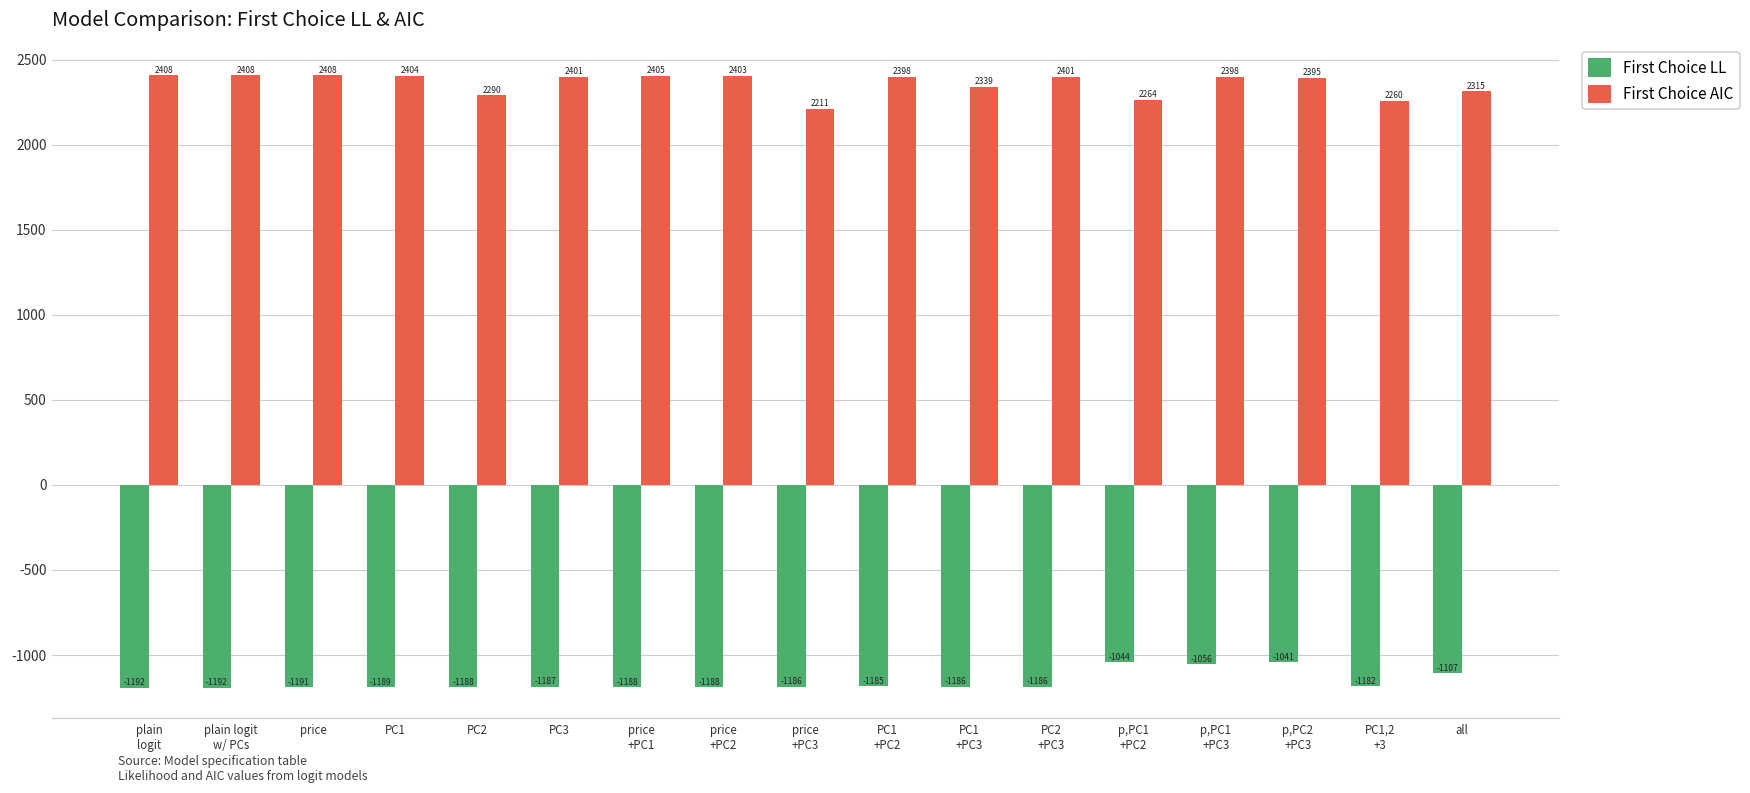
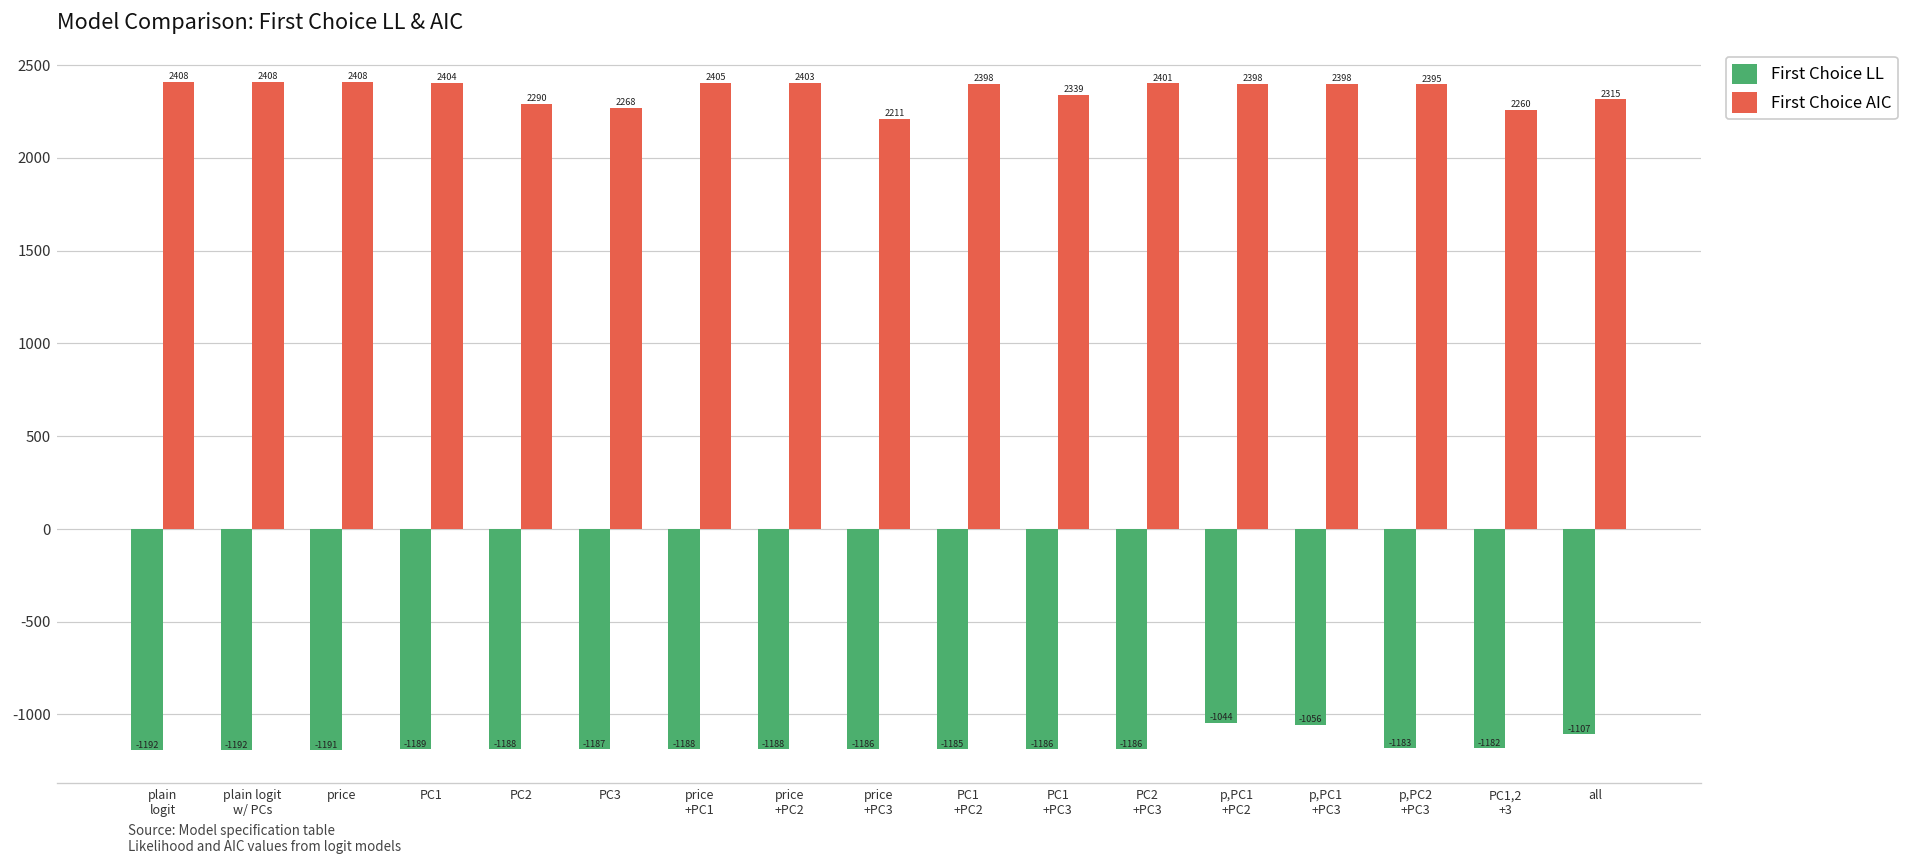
  {
    "First Choice LL": {
      "plain logit": -1192,
      "plain logit w/ PCs": -1192,
      "price": -1191,
      "PC1": -1189,
      "PC2": -1188,
      "PC3": -1187,
      "price +PC1": -1188,
      "price +PC2": -1188,
      "price +PC3": -1186,
      "PC1 +PC2": -1185,
      "PC1 +PC3": -1186,
      "PC2 +PC3": -1186,
      "p,PC1 +PC2": -1044,
      "p,PC1 +PC3": -1056,
-     "p,PC2 +PC3": -1041,
+     "p,PC2 +PC3": -1183,
      "PC1,2 +3": -1182,
      "all": -1107
    },
    "First Choice AIC": {
      "plain logit": 2408,
      "plain logit w/ PCs": 2408,
      "price": 2408,
      "PC1": 2404,
      "PC2": 2290,
-     "PC3": 2401,
+     "PC3": 2268,
      "price +PC1": 2405,
      "price +PC2": 2403,
      "price +PC3": 2211,
      "PC1 +PC2": 2398,
      "PC1 +PC3": 2339,
      "PC2 +PC3": 2401,
-     "p,PC1 +PC2": 2264,
+     "p,PC1 +PC2": 2398,
      "p,PC1 +PC3": 2398,
      "p,PC2 +PC3": 2395,
      "PC1,2 +3": 2260,
      "all": 2315
    }
  }
